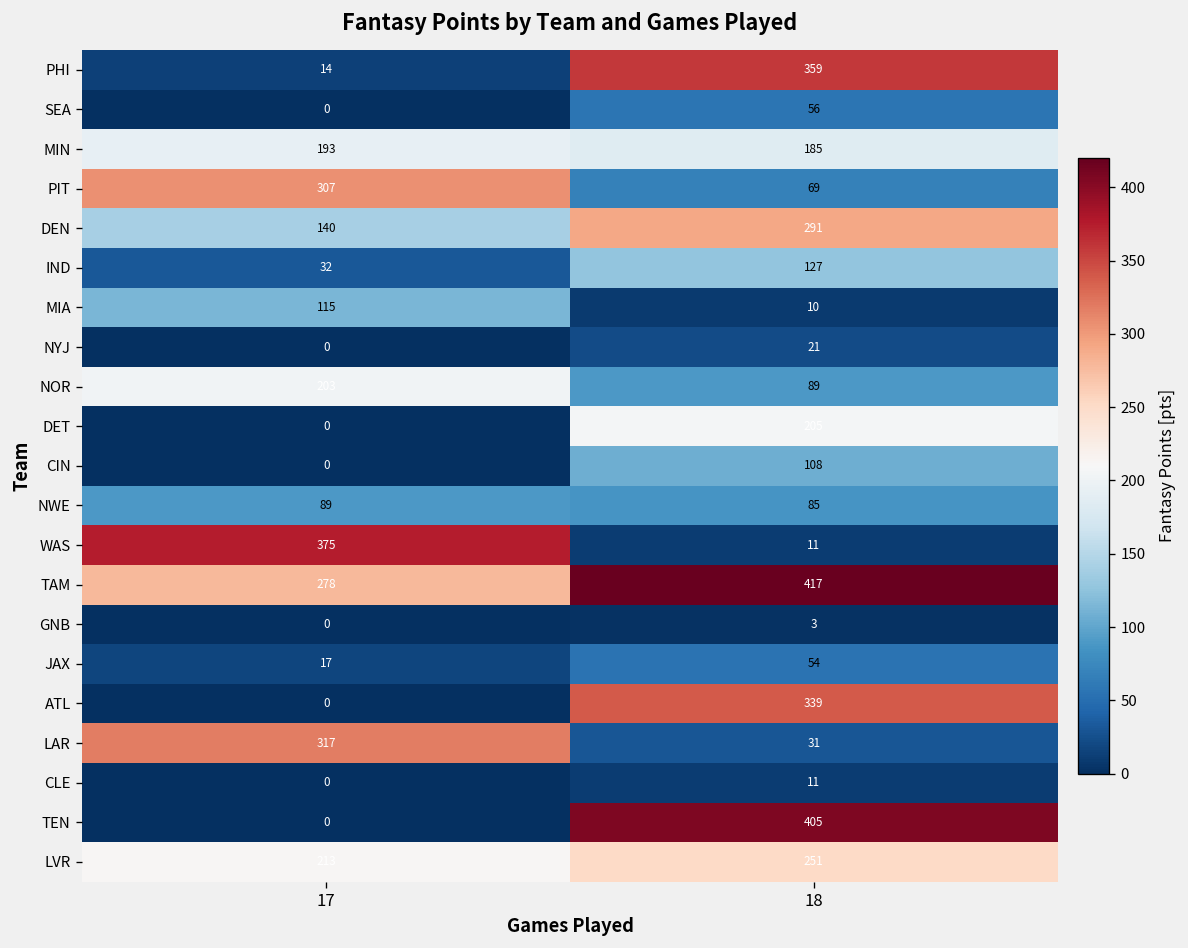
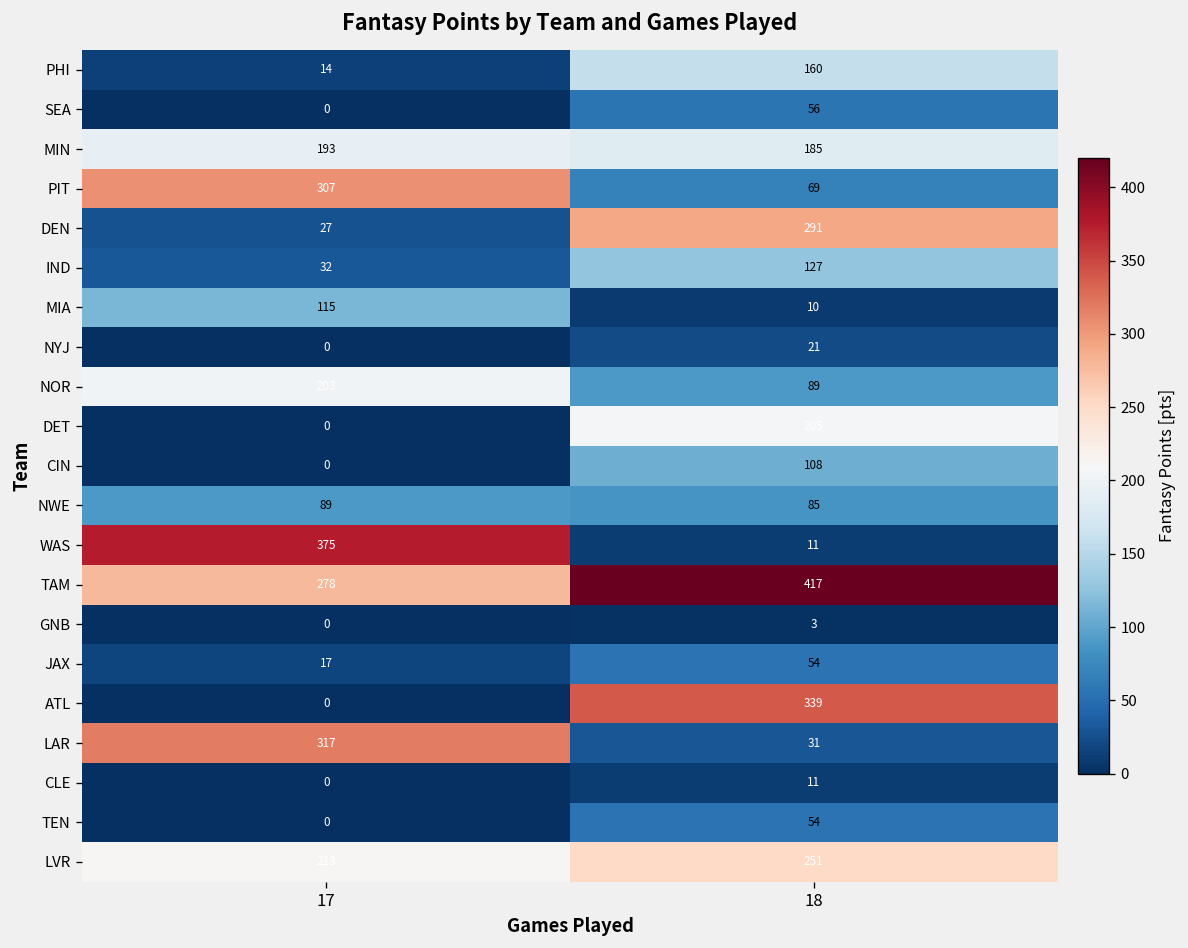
  {
    "PHI": {
      "17": 14,
-     "18": 359
+     "18": 160
    },
    "SEA": {
      "17": 0,
      "18": 56
    },
    "MIN": {
      "17": 193,
      "18": 185
    },
    "PIT": {
      "17": 307,
      "18": 69
    },
    "DEN": {
-     "17": 140,
+     "17": 27,
      "18": 291
    },
    "IND": {
      "17": 32,
      "18": 127
    },
    "MIA": {
      "17": 115,
      "18": 10
    },
    "NYJ": {
      "17": 0,
      "18": 21
    },
    "NOR": {
      "18": 89
    },
    "DET": {
      "17": 0
    },
    "CIN": {
      "17": 0,
      "18": 108
    },
    "NWE": {
      "17": 89,
      "18": 85
    },
    "WAS": {
      "17": 375,
      "18": 11
    },
    "TAM": {
      "17": 278,
      "18": 417
    },
    "GNB": {
      "17": 0,
      "18": 3
    },
    "JAX": {
      "17": 17,
      "18": 54
    },
    "ATL": {
      "17": 0,
      "18": 339
    },
    "LAR": {
      "17": 317,
      "18": 31
    },
    "CLE": {
      "17": 0,
      "18": 11
    },
    "TEN": {
      "17": 0,
-     "18": 405
+     "18": 54
    },
    "LVR": {
      "18": 251
    }
  }
